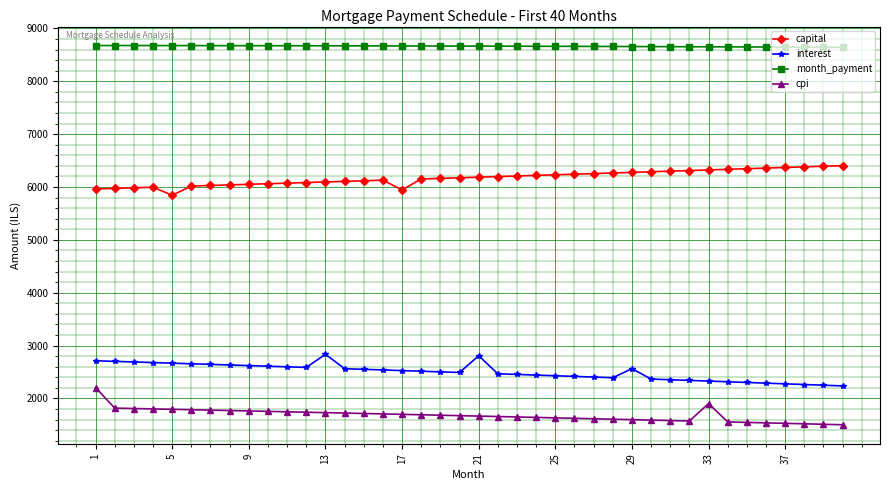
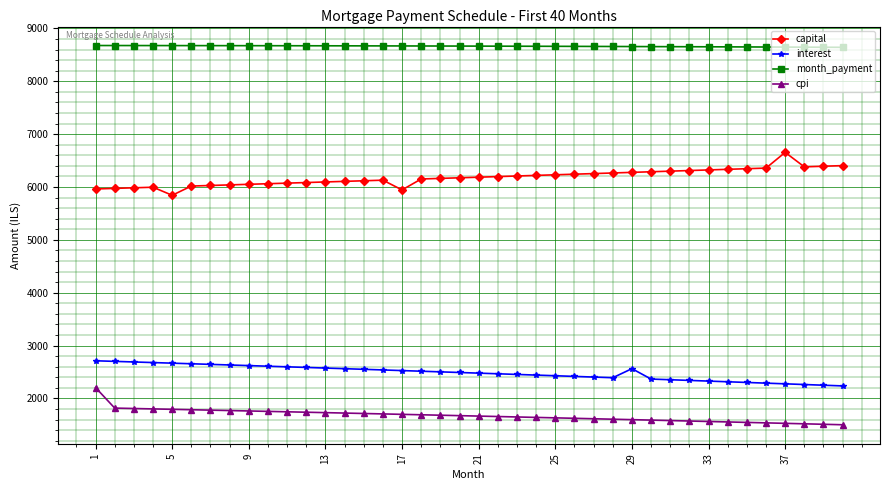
  {
    "capital": {
      "1": 6000,
      "5": 5800,
      "9": 6100,
      "13": 6100,
      "17": 5900,
      "21": 6200,
      "25": 6200,
      "29": 6300,
      "33": 6300,
-     "37": 6400
+     "37": 6700
    },
    "interest": {
      "1": 2700,
      "5": 2700,
      "9": 2600,
-     "13": 2800,
+     "13": 2600,
      "17": 2500,
-     "21": 2800,
+     "21": 2500,
      "25": 2400,
      "29": 2600,
      "33": 2300,
      "37": 2300
    },
    "month_payment": {
      "1": 8700,
      "5": 8700,
      "9": 8700,
      "13": 8700,
      "17": 8700,
      "21": 8700,
      "25": 8700,
      "29": 8700,
      "33": 8700
    },
    "cpi": {
      "1": 2200,
      "5": 1800,
      "9": 1800,
      "13": 1700,
      "17": 1700,
      "21": 1700,
      "25": 1600,
      "29": 1600,
-     "33": 1900,
+     "33": 1600,
      "37": 1500
    }
  }
